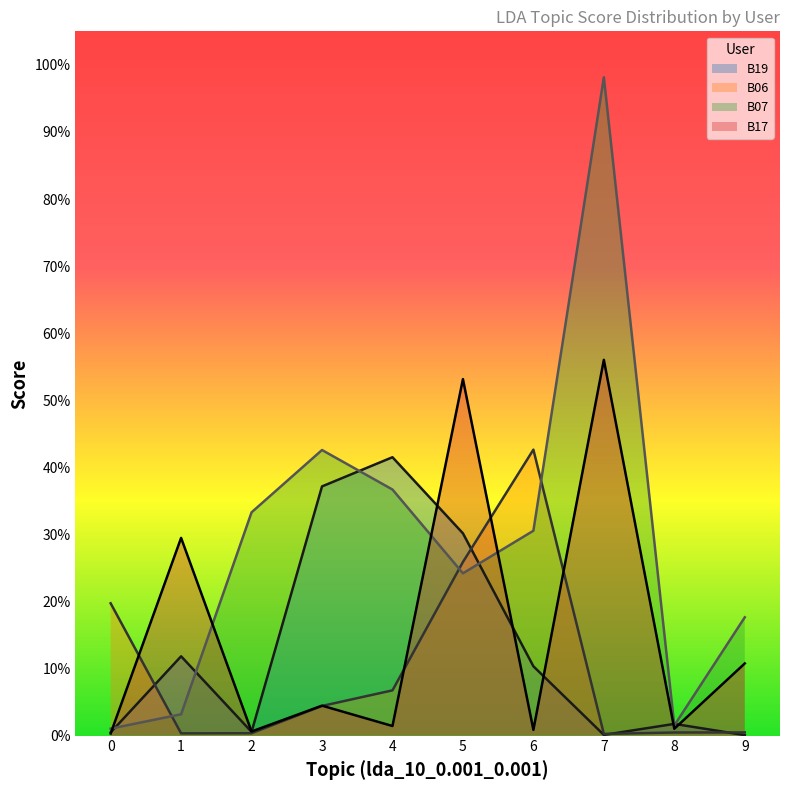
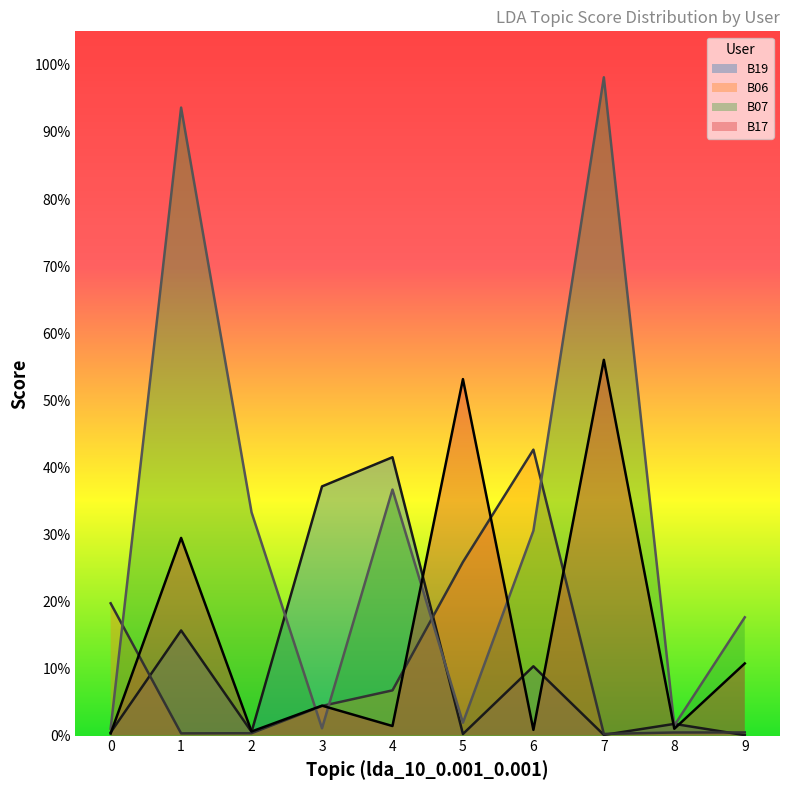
  {
    "B19": {
-     "1": "12%",
+     "1": "16%",
      "3": "37%",
      "4": "42%",
-     "5": "30%",
+     "5": "0%",
      "6": "10%",
      "9": "0%"
    },
    "B07": {
      "0": "1%",
-     "1": "3%",
+     "1": "94%",
      "2": "33%",
-     "3": "43%",
+     "3": "1%",
      "4": "37%",
-     "5": "24%",
+     "5": "2%",
      "6": "31%",
      "7": "98%",
      "9": "18%"
    }
  }
